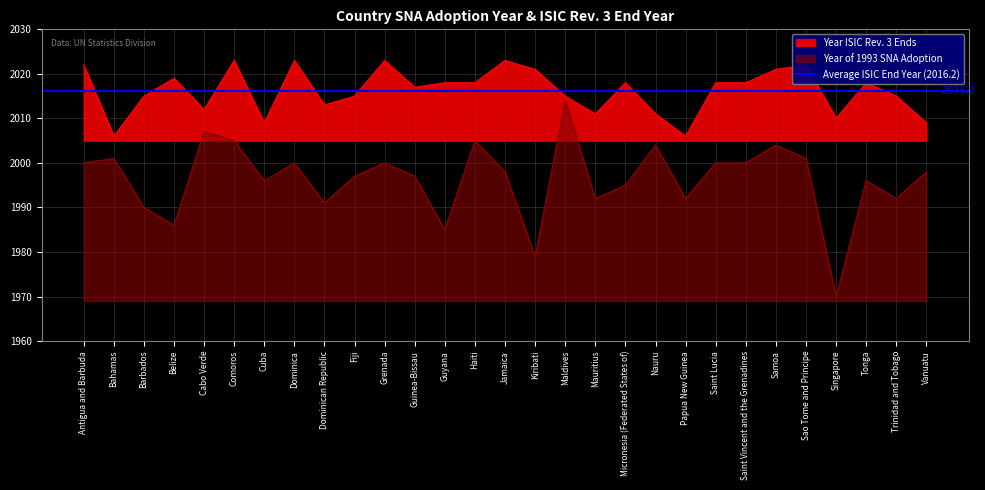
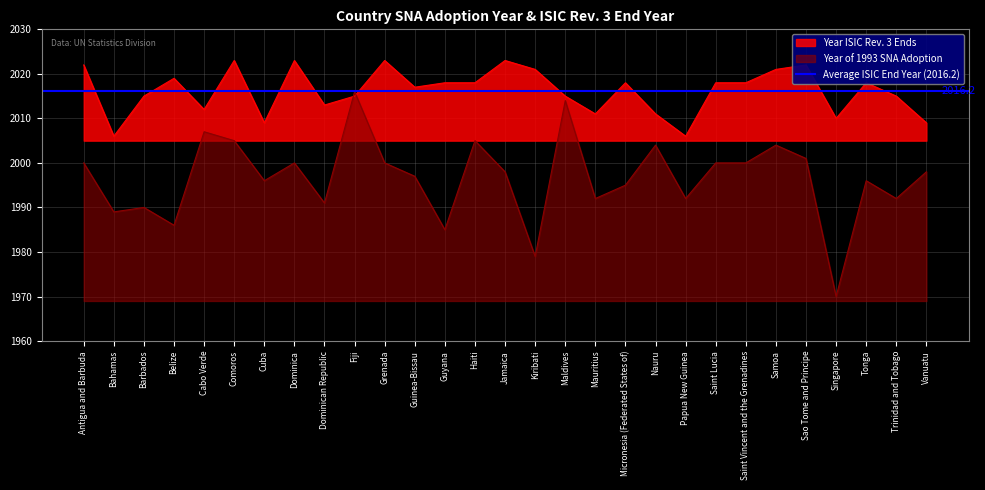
  {
    "Year ISIC Rev. 3 Ends": {
      "Antigua and Barbuda": 2022,
      "Bahamas": 2006,
      "Barbados": 2015,
      "Belize": 2019,
      "Cabo Verde": 2012,
      "Comoros": 2023,
      "Cuba": 2009,
      "Dominica": 2023,
      "Dominican Republic": 2013,
      "Fiji": 2015,
      "Grenada": 2023,
      "Guinea-Bissau": 2017,
      "Guyana": 2018,
      "Haiti": 2018,
      "Jamaica": 2023,
      "Kiribati": 2021,
      "Maldives": 2015,
      "Mauritius": 2011,
      "Micronesia (Federated States of)": 2018,
      "Nauru": 2011,
      "Papua New Guinea": 2006,
      "Saint Lucia": 2018,
      "Saint Vincent and the Grenadines": 2018,
      "Samoa": 2021,
      "Singapore": 2010,
      "Trinidad and Tobago": 2015,
      "Vanuatu": 2009
    },
    "Year of 1993 SNA Adoption": {
      "Antigua and Barbuda": 2000,
-     "Bahamas": 2001,
+     "Bahamas": 1989,
      "Barbados": 1990,
      "Belize": 1986,
      "Cabo Verde": 2007,
      "Comoros": 2005,
      "Cuba": 1996,
      "Dominica": 2000,
      "Dominican Republic": 1991,
-     "Fiji": 1997,
+     "Fiji": 2016,
      "Grenada": 2000,
      "Guinea-Bissau": 1997,
      "Guyana": 1985,
      "Haiti": 2005,
      "Jamaica": 1998,
      "Kiribati": 1979,
      "Maldives": 2014,
      "Mauritius": 1992,
      "Micronesia (Federated States of)": 1995,
      "Nauru": 2004,
      "Papua New Guinea": 1992,
      "Saint Lucia": 2000,
      "Saint Vincent and the Grenadines": 2000,
      "Samoa": 2004,
      "Sao Tome and Principe": 2001,
      "Singapore": 1970,
      "Tonga": 1996,
      "Trinidad and Tobago": 1992,
      "Vanuatu": 1998
    }
  }
